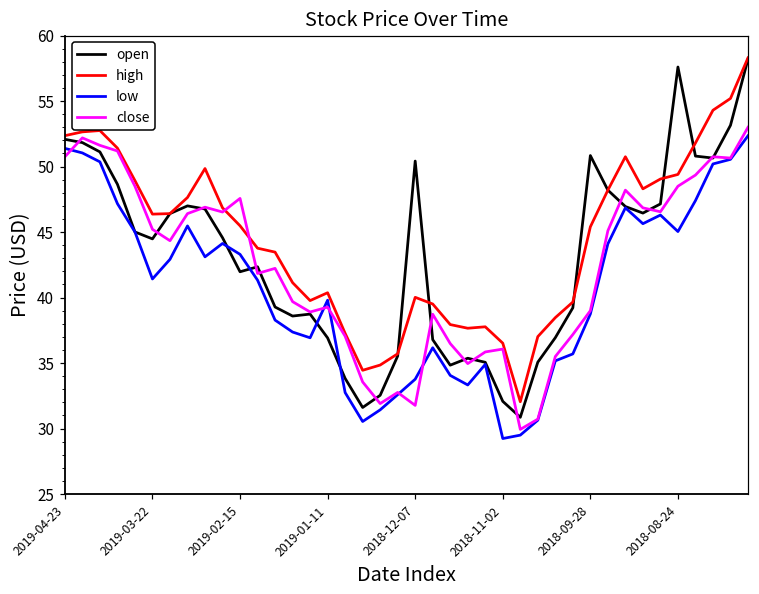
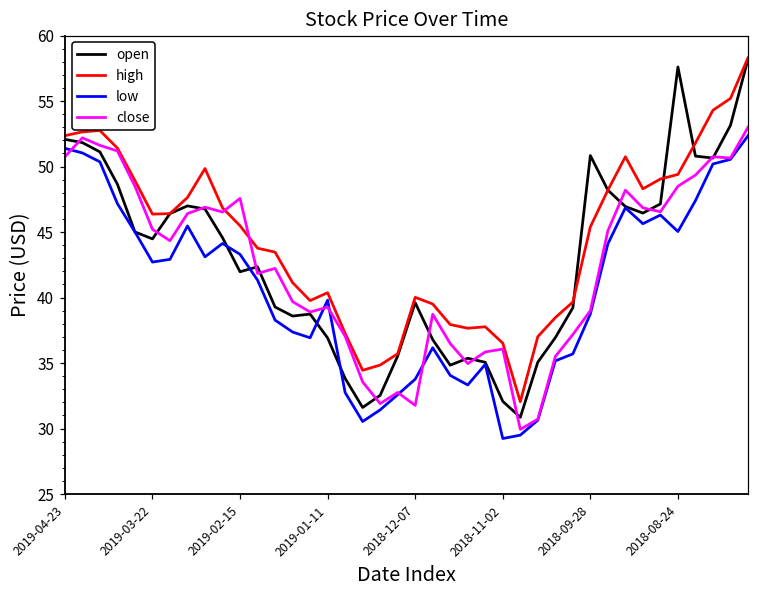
  {
    "open": {
      "2019-04-23": 52.1,
      "2019-03-22": 44.5,
      "2019-02-15": 42.0,
      "2019-01-11": 36.9,
-     "2018-12-07": 50.4,
+     "2018-12-07": 39.6,
      "2018-11-02": 32.1,
      "2018-09-28": 50.8,
      "2018-08-24": 57.6
    },
    "high": {
      "2019-04-23": 52.4,
      "2019-03-22": 46.4,
      "2019-02-15": 45.5,
      "2019-01-11": 40.4,
      "2018-12-07": 40.0,
      "2018-11-02": 36.5,
      "2018-09-28": 45.4,
      "2018-08-24": 49.4
    },
    "low": {
      "2019-04-23": 51.4,
-     "2019-03-22": 41.4,
+     "2019-03-22": 42.7,
      "2019-02-15": 43.3,
      "2019-01-11": 39.8,
      "2018-12-07": 33.8,
      "2018-11-02": 29.2,
      "2018-09-28": 38.8,
      "2018-08-24": 45.0
    },
    "close": {
      "2019-04-23": 50.8,
      "2019-03-22": 45.2,
      "2019-02-15": 47.6,
      "2019-01-11": 39.3,
      "2018-12-07": 31.8,
      "2018-11-02": 36.1,
      "2018-09-28": 39.0,
      "2018-08-24": 48.5
    }
  }
